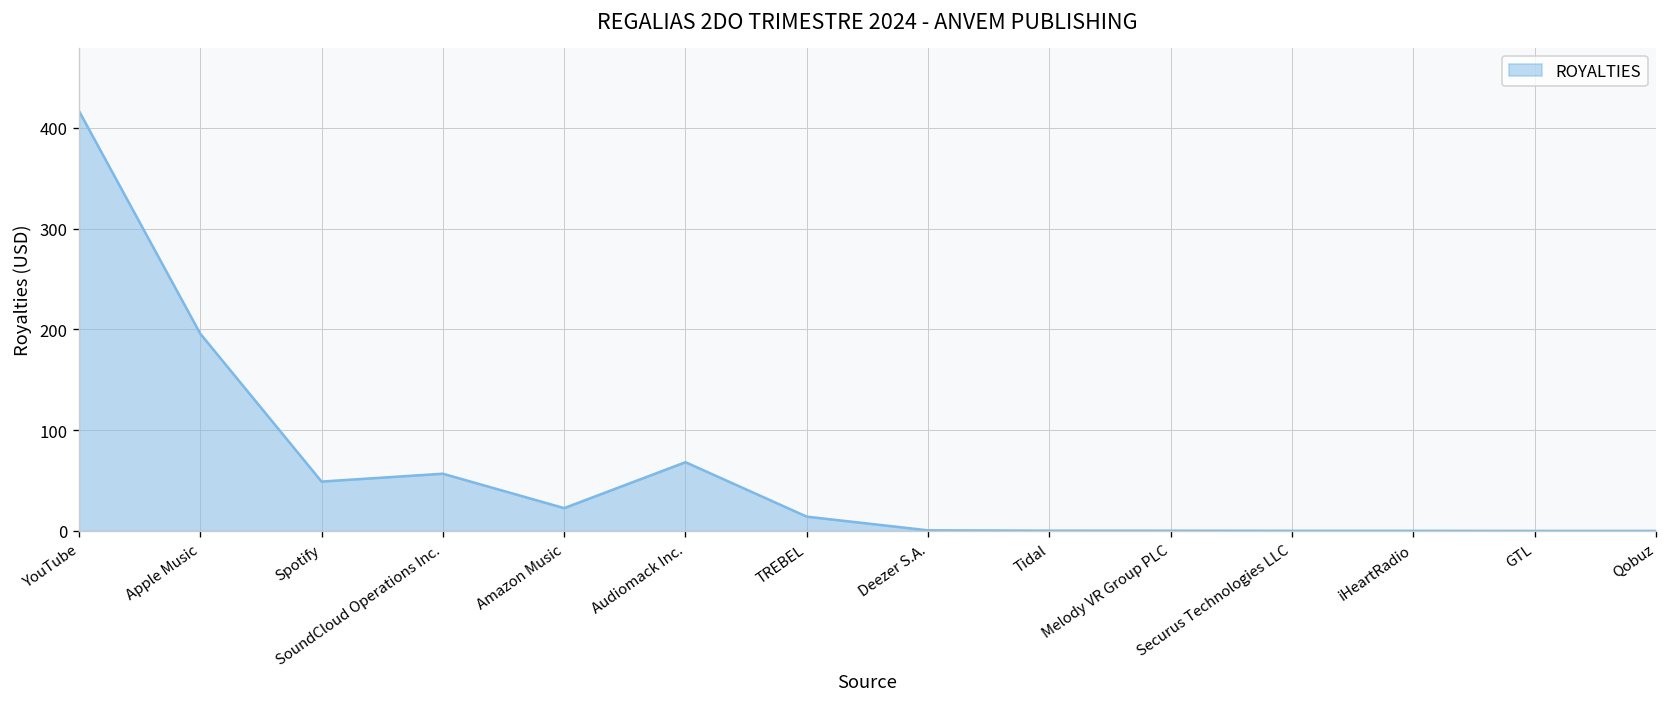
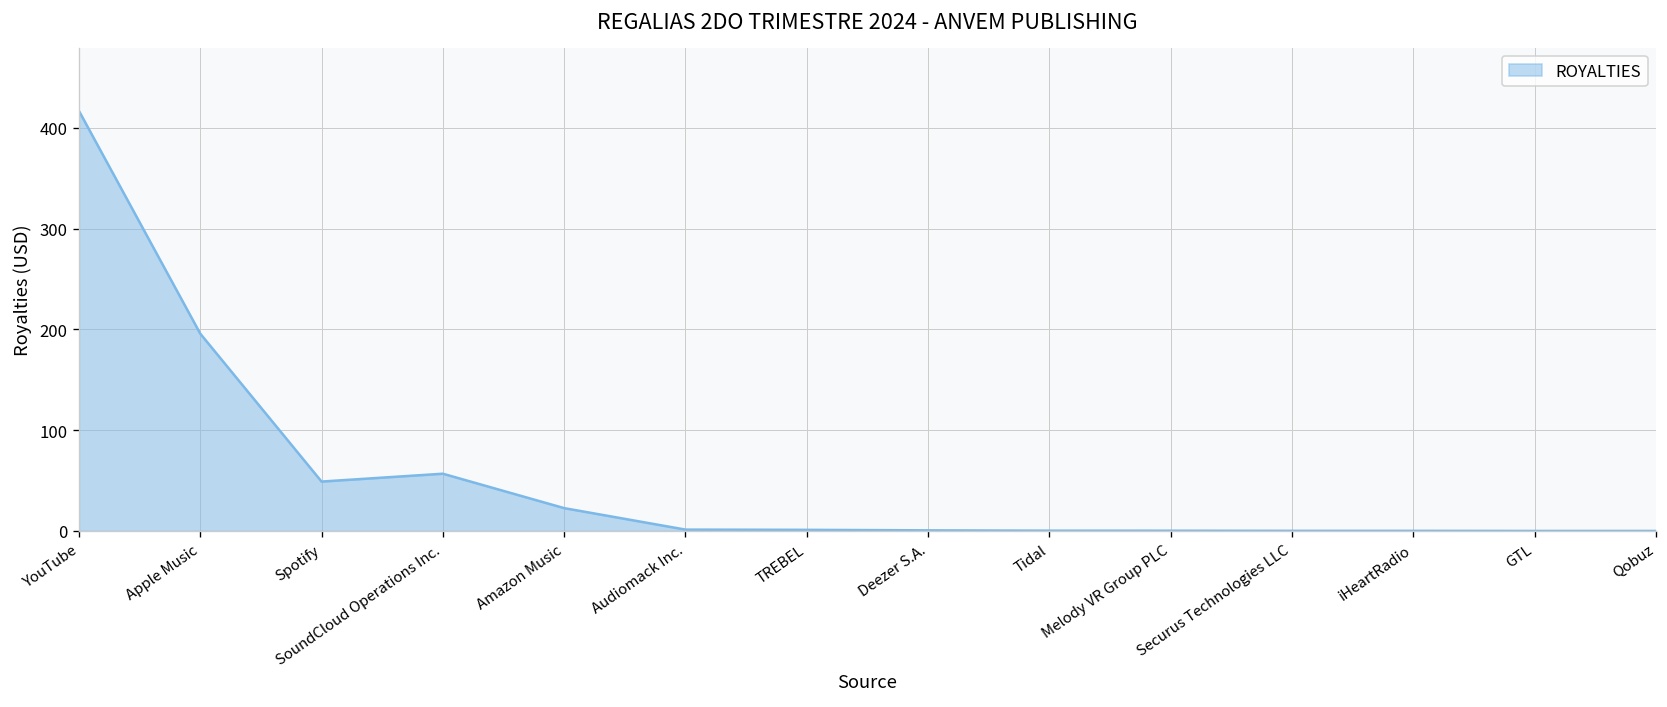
  {
    "YouTube": 420,
    "Apple Music": 200,
    "Spotify": 50,
    "SoundCloud Operations Inc.": 60,
    "Amazon Music": 20,
-   "Audiomack Inc.": 70,
-   "TREBEL": 10,
+   "Audiomack Inc.": 0,
+   "TREBEL": 0,
    "Deezer S.A.": 0,
    "Tidal": 0,
    "Melody VR Group PLC": 0,
    "Securus Technologies LLC": 0,
    "iHeartRadio": 0,
    "GTL": 0,
    "Qobuz": 0
  }
